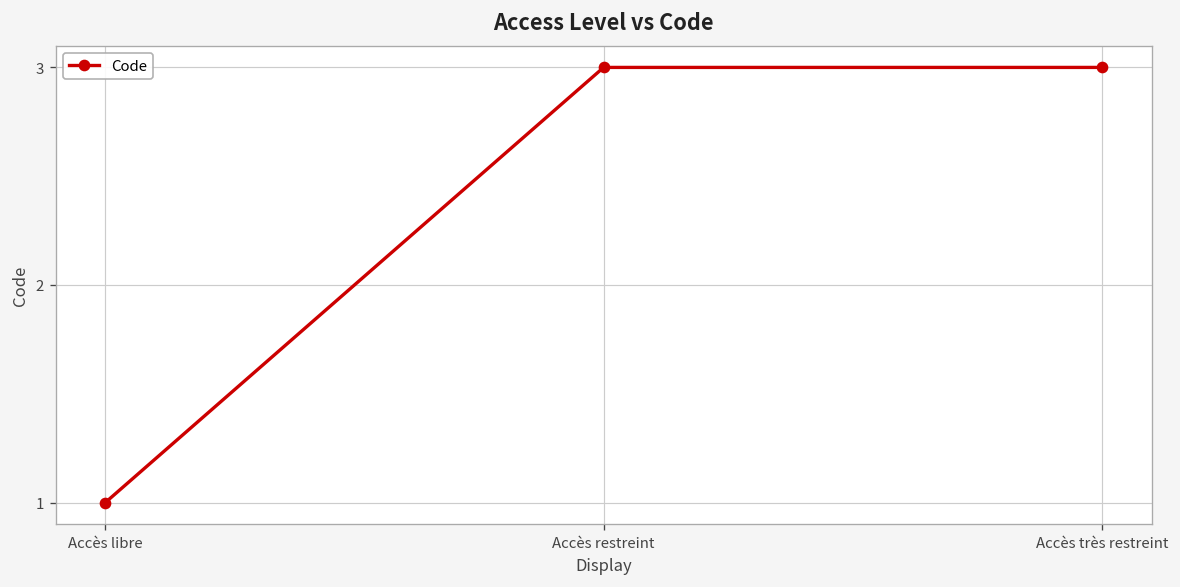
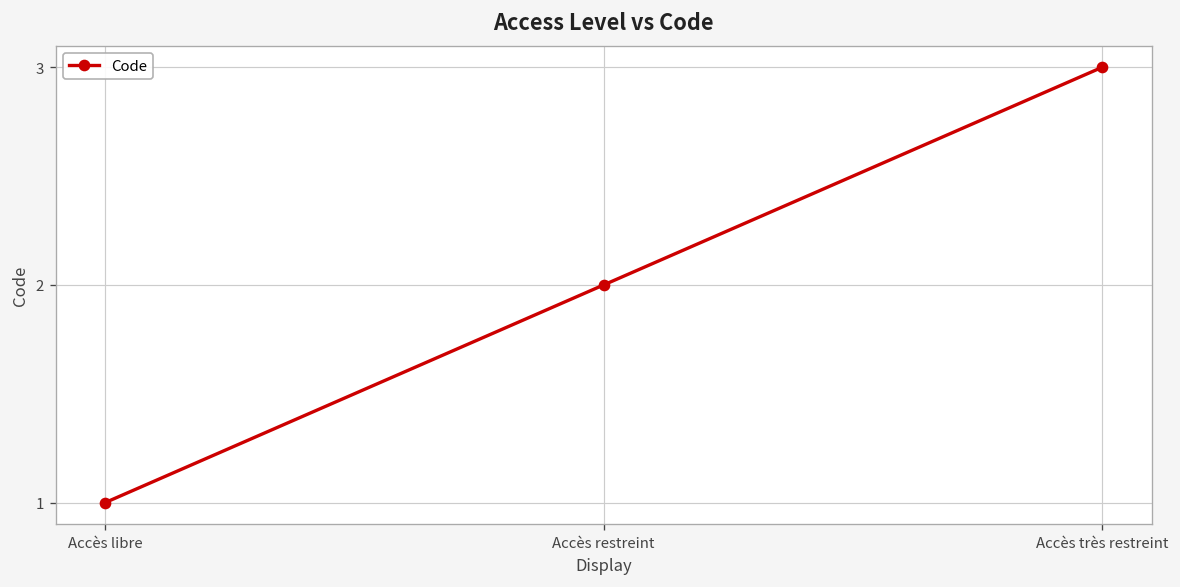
  {
    "Accès libre": 1,
-   "Accès restreint": 3,
+   "Accès restreint": 2,
    "Accès très restreint": 3
  }
